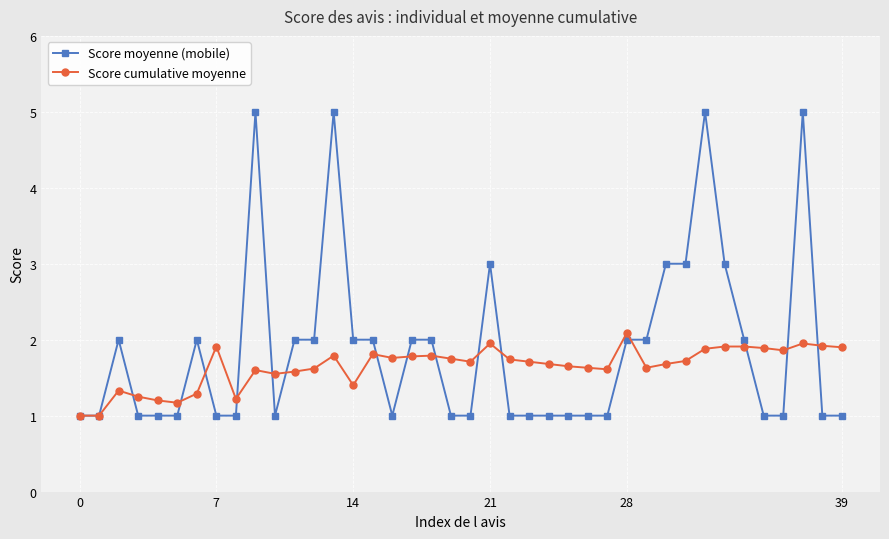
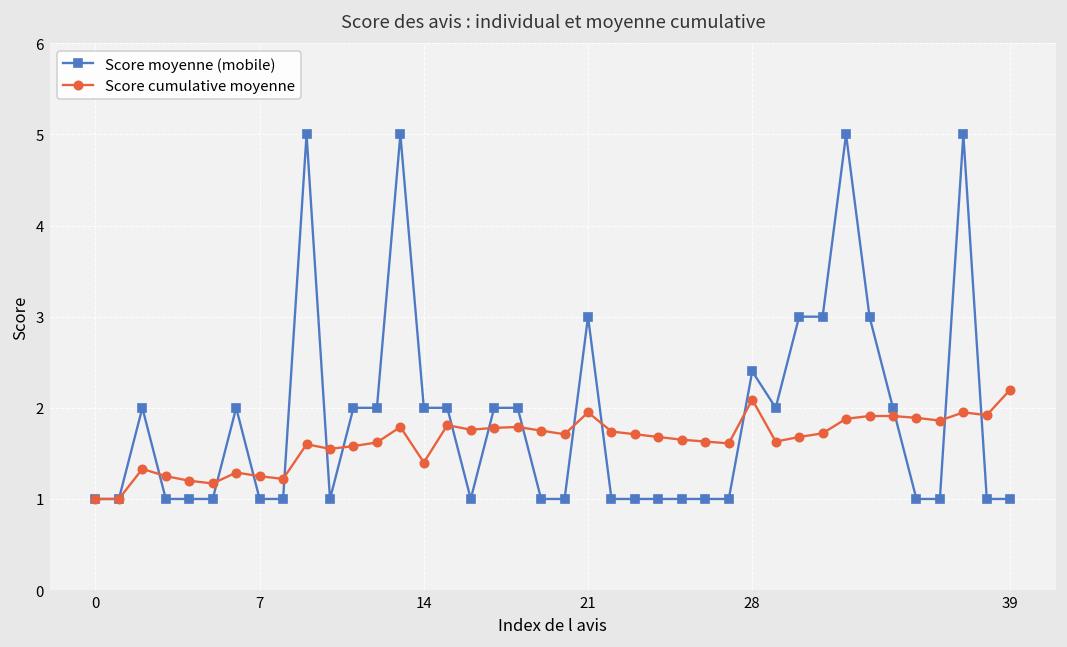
  {
    "Score moyenne (mobile)": {
      "7": 1.0,
      "14": 2.0,
      "21": 3.0,
-     "28": 2.0,
+     "28": 2.4,
      "39": 1.0
    },
    "Score cumulative moyenne": {
-     "7": 1.9,
+     "7": 1.3,
      "14": 1.4,
      "21": 2.0,
      "28": 2.1,
-     "39": 1.9
+     "39": 2.2
    }
  }
